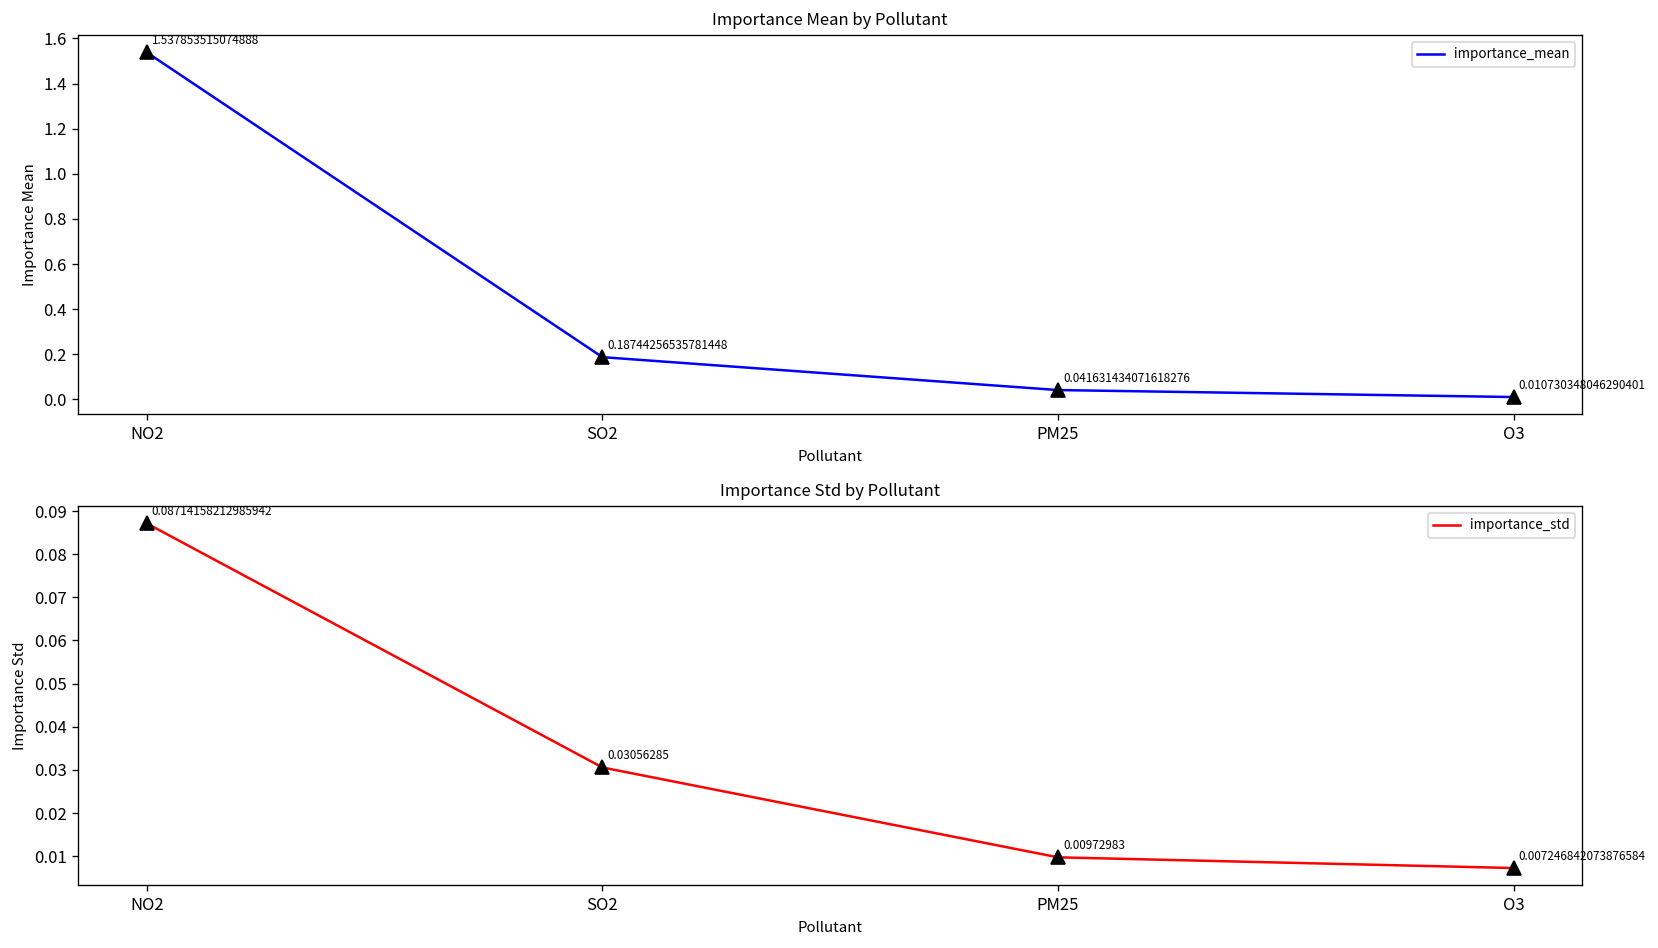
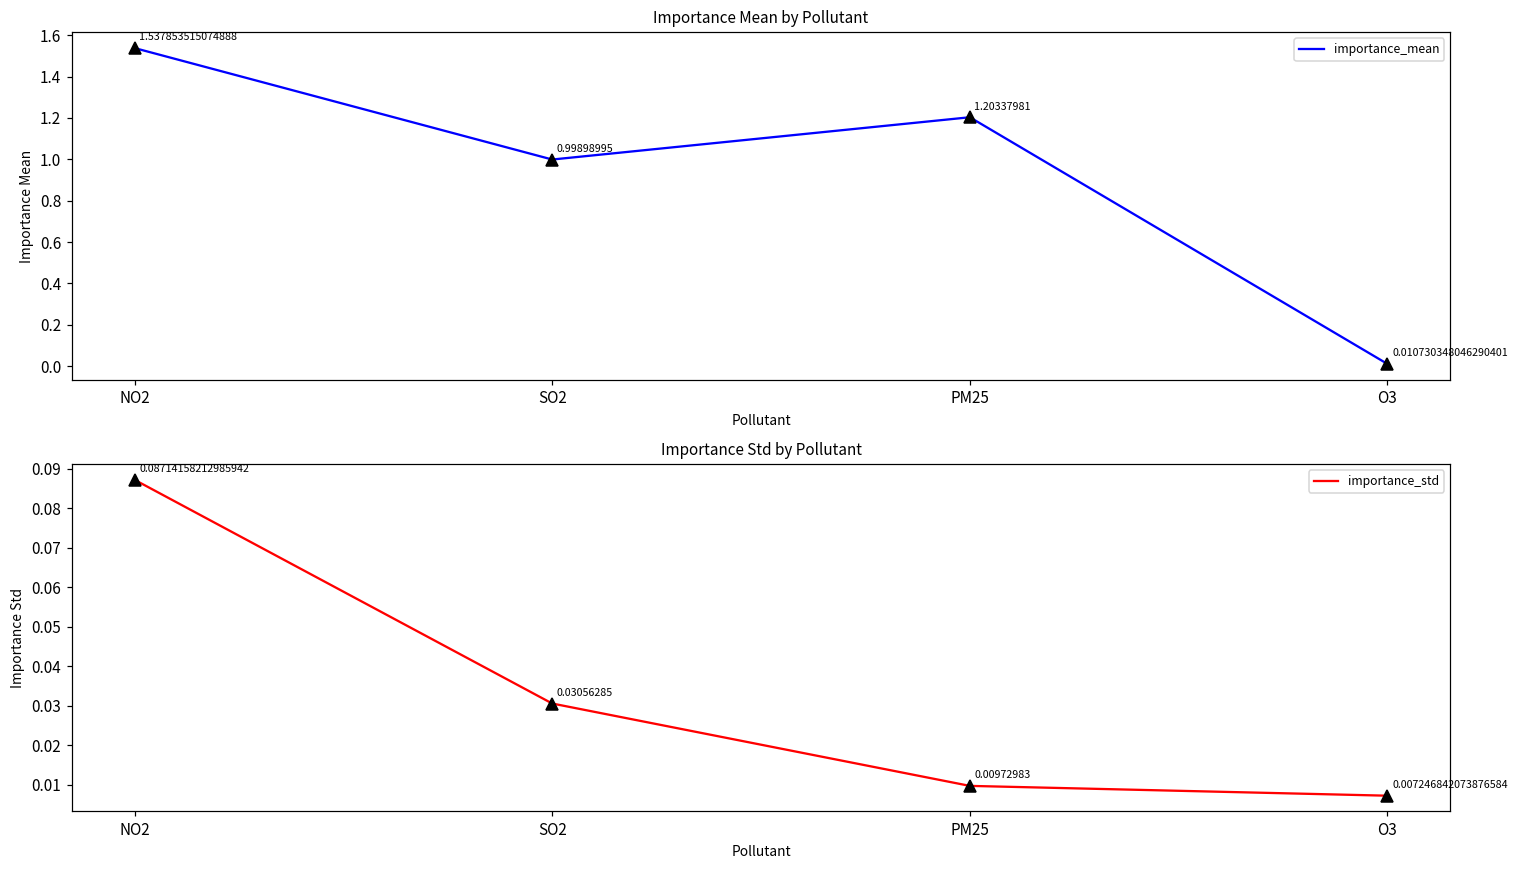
  {
    "Importance Mean by Pollutant": {
      "importance_mean": {
-       "SO2": 0.18744256535781448,
-       "PM25": 0.041631434071618276
+       "SO2": 0.99898995,
+       "PM25": 1.20337981
      }
    }
  }
